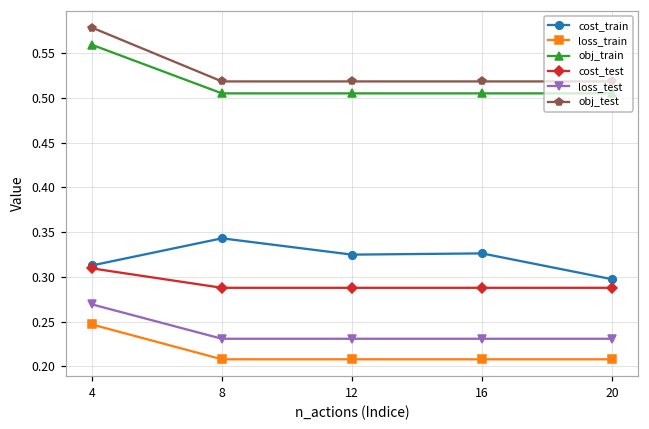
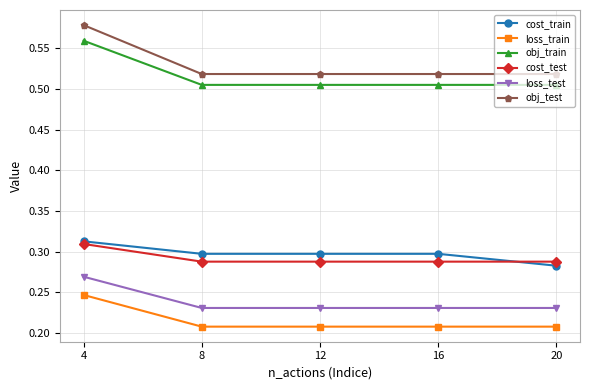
  {
    "cost_train": {
      "4": 0.31,
-     "8": 0.34,
-     "12": 0.32,
-     "16": 0.33,
-     "20": 0.30
+     "8": 0.30,
+     "12": 0.30,
+     "16": 0.30,
+     "20": 0.28
    },
    "loss_train": {
      "4": 0.25,
      "8": 0.21,
      "12": 0.21,
      "16": 0.21,
      "20": 0.21
    },
    "obj_train": {
      "4": 0.56,
      "8": 0.51,
      "12": 0.51,
      "16": 0.51
    },
    "cost_test": {
      "4": 0.31,
      "8": 0.29,
      "12": 0.29,
      "16": 0.29,
      "20": 0.29
    },
    "loss_test": {
      "4": 0.27,
      "8": 0.23,
      "12": 0.23,
      "16": 0.23,
      "20": 0.23
    },
    "obj_test": {
      "4": 0.58,
      "8": 0.52,
      "12": 0.52,
      "16": 0.52
    }
  }
